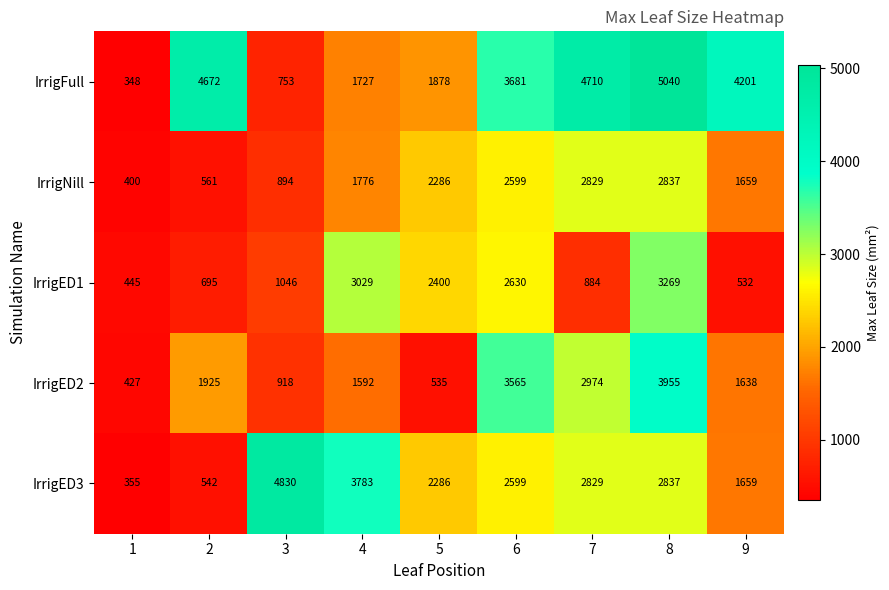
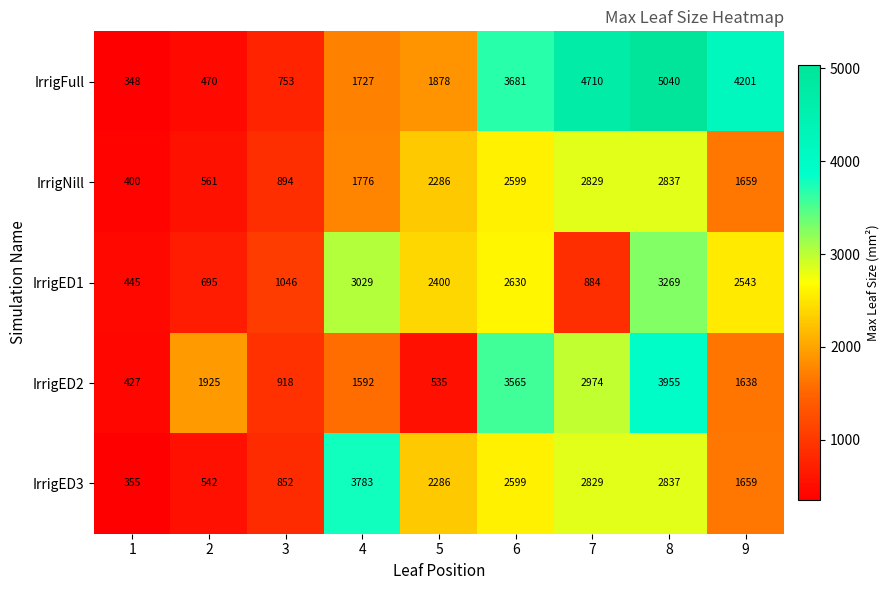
  {
    "IrrigFull": {
      "1": 348,
-     "2": 4672,
+     "2": 470,
      "3": 753,
      "4": 1727,
      "5": 1878,
      "6": 3681,
      "7": 4710,
      "8": 5040,
      "9": 4201
    },
    "IrrigNill": {
      "1": 400,
      "2": 561,
      "3": 894,
      "4": 1776,
      "5": 2286,
      "6": 2599,
      "7": 2829,
      "8": 2837,
      "9": 1659
    },
    "IrrigED1": {
      "1": 445,
      "2": 695,
      "3": 1046,
      "4": 3029,
      "5": 2400,
      "6": 2630,
      "7": 884,
      "8": 3269,
-     "9": 532
+     "9": 2543
    },
    "IrrigED2": {
      "1": 427,
      "2": 1925,
      "3": 918,
      "4": 1592,
      "5": 535,
      "6": 3565,
      "7": 2974,
      "8": 3955,
      "9": 1638
    },
    "IrrigED3": {
      "1": 355,
      "2": 542,
-     "3": 4830,
+     "3": 852,
      "4": 3783,
      "5": 2286,
      "6": 2599,
      "7": 2829,
      "8": 2837,
      "9": 1659
    }
  }
